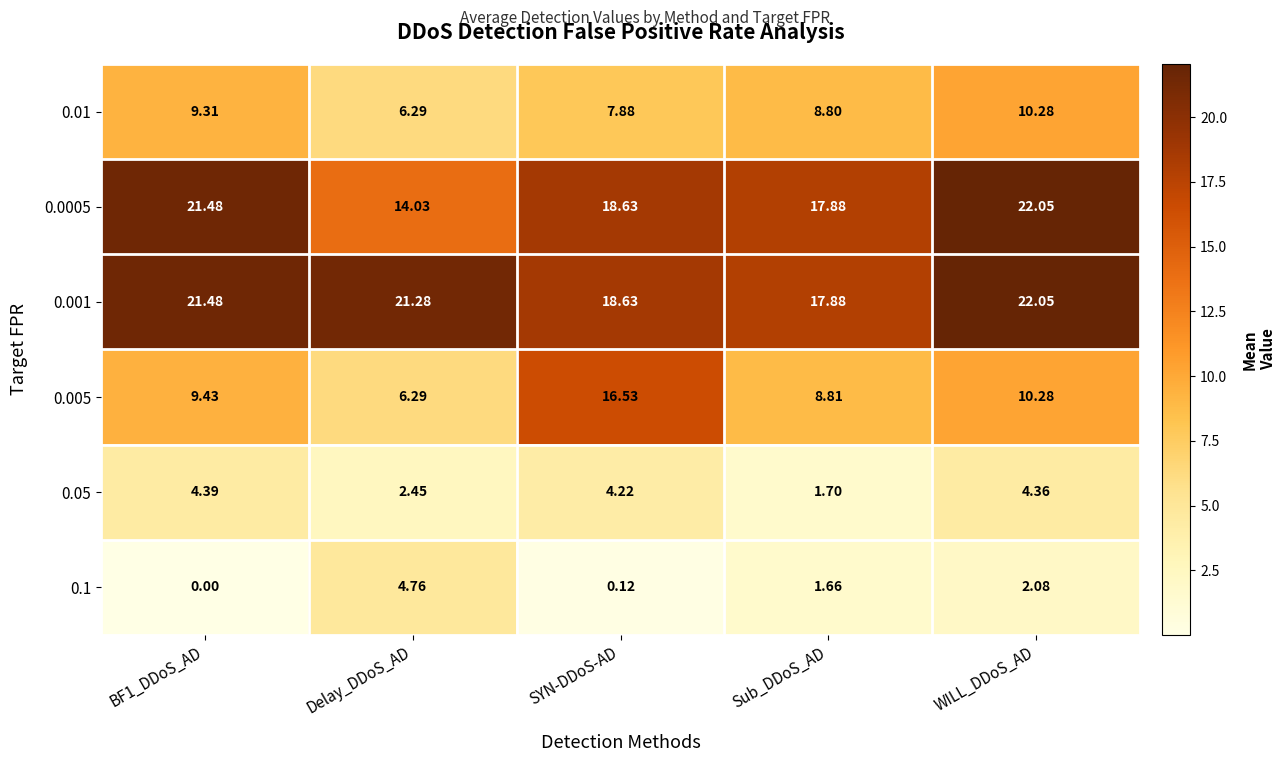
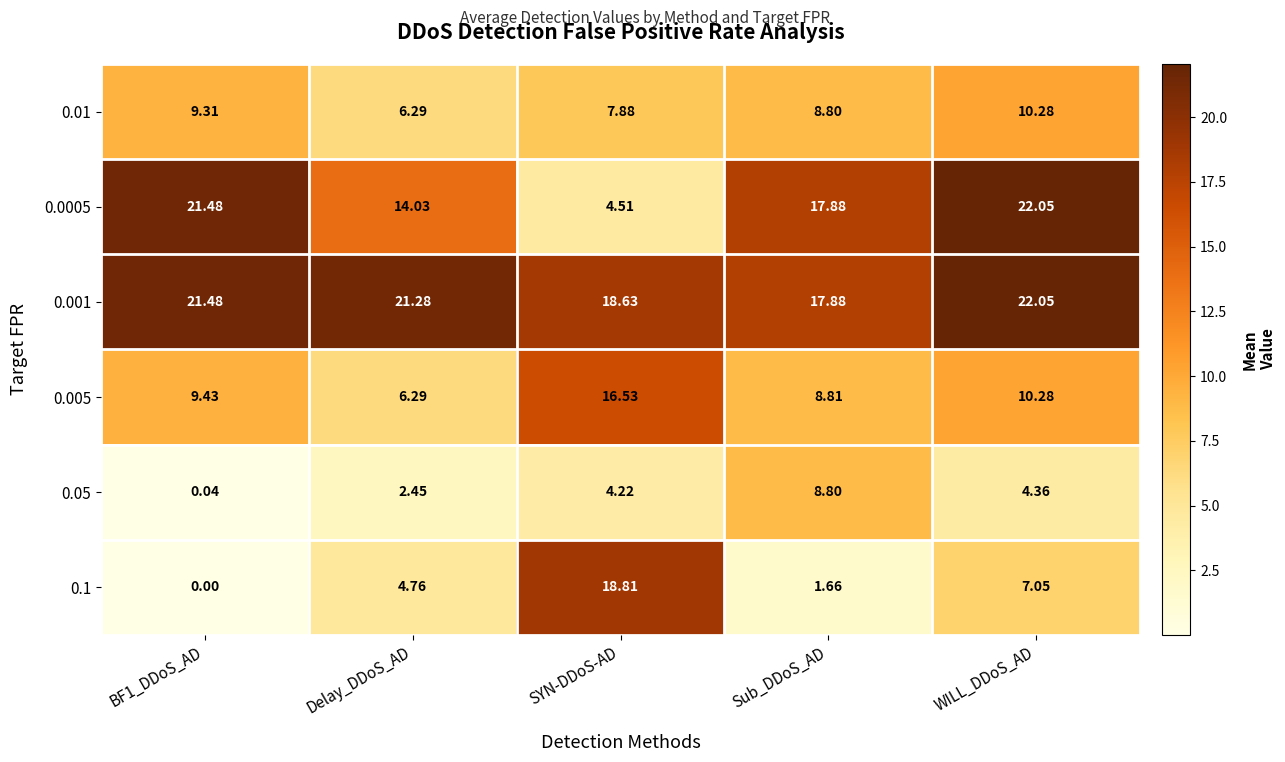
  {
    "0.01": {
      "BF1_DDoS_AD": 9.31,
      "Delay_DDoS_AD": 6.29,
      "SYN-DDoS-AD": 7.88,
      "Sub_DDoS_AD": 8.80,
      "WILL_DDoS_AD": 10.28
    },
    "0.0005": {
      "BF1_DDoS_AD": 21.48,
      "Delay_DDoS_AD": 14.03,
-     "SYN-DDoS-AD": 18.63,
+     "SYN-DDoS-AD": 4.51,
      "Sub_DDoS_AD": 17.88,
      "WILL_DDoS_AD": 22.05
    },
    "0.001": {
      "BF1_DDoS_AD": 21.48,
      "Delay_DDoS_AD": 21.28,
      "SYN-DDoS-AD": 18.63,
      "Sub_DDoS_AD": 17.88,
      "WILL_DDoS_AD": 22.05
    },
    "0.005": {
      "BF1_DDoS_AD": 9.43,
      "Delay_DDoS_AD": 6.29,
      "SYN-DDoS-AD": 16.53,
      "Sub_DDoS_AD": 8.81,
      "WILL_DDoS_AD": 10.28
    },
    "0.05": {
-     "BF1_DDoS_AD": 4.39,
+     "BF1_DDoS_AD": 0.04,
      "Delay_DDoS_AD": 2.45,
      "SYN-DDoS-AD": 4.22,
-     "Sub_DDoS_AD": 1.70,
+     "Sub_DDoS_AD": 8.80,
      "WILL_DDoS_AD": 4.36
    },
    "0.1": {
      "BF1_DDoS_AD": 0.00,
      "Delay_DDoS_AD": 4.76,
-     "SYN-DDoS-AD": 0.12,
+     "SYN-DDoS-AD": 18.81,
      "Sub_DDoS_AD": 1.66,
-     "WILL_DDoS_AD": 2.08
+     "WILL_DDoS_AD": 7.05
    }
  }
